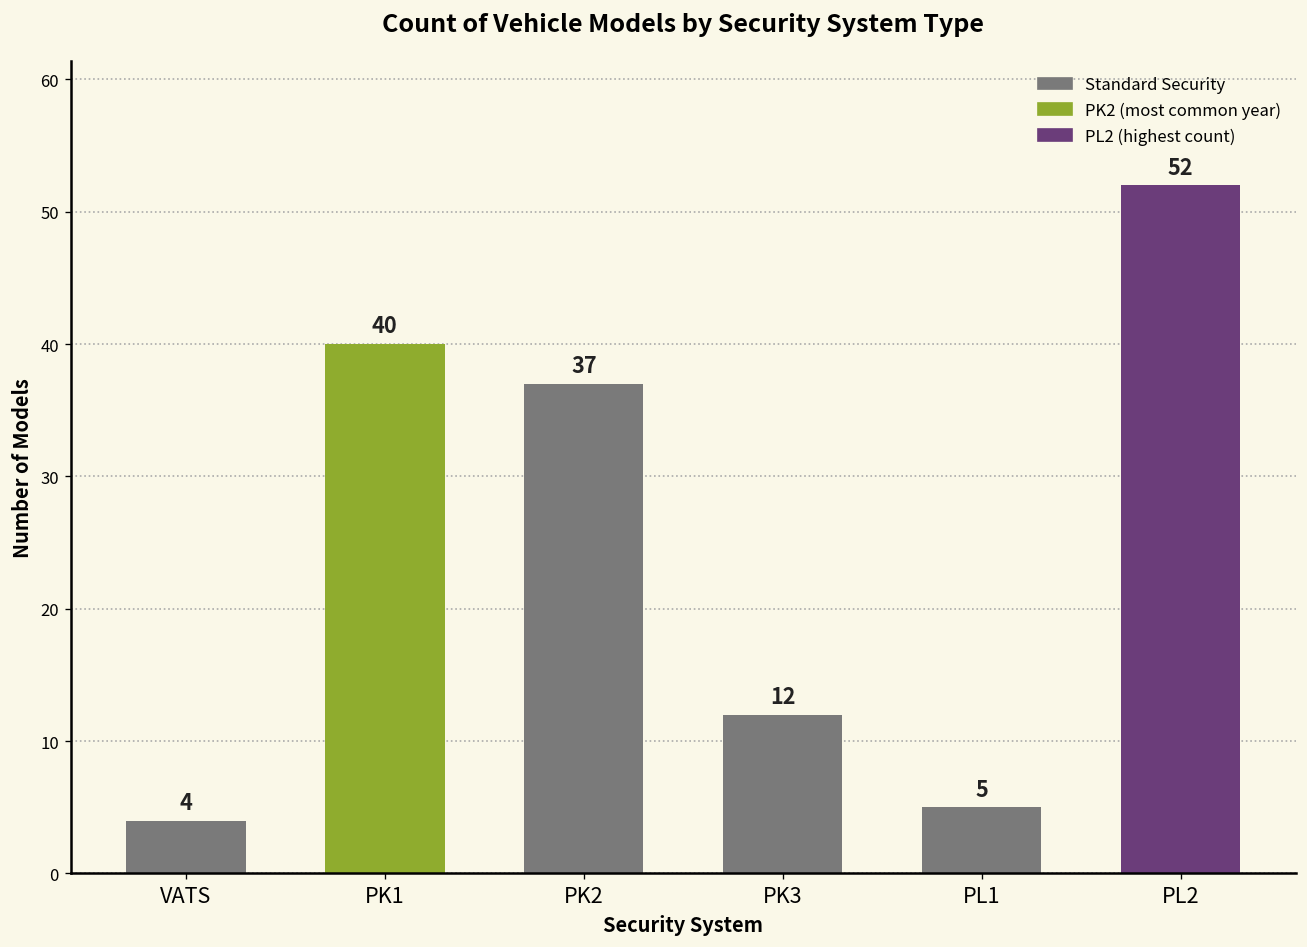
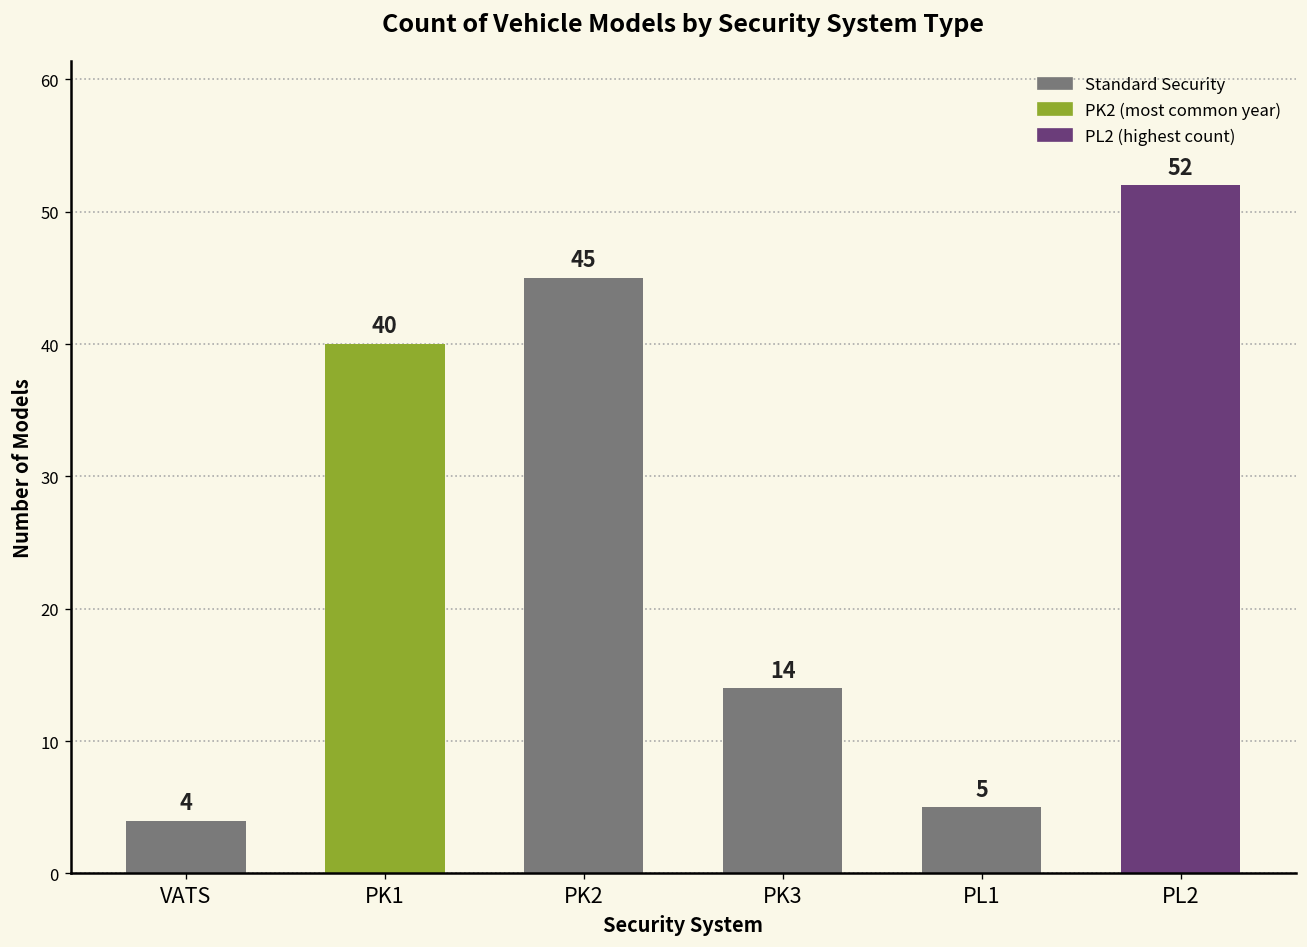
  {
    "VATS": 4,
    "PK1": 40,
-   "PK2": 37,
-   "PK3": 12,
+   "PK2": 45,
+   "PK3": 14,
    "PL1": 5,
    "PL2": 52
  }
